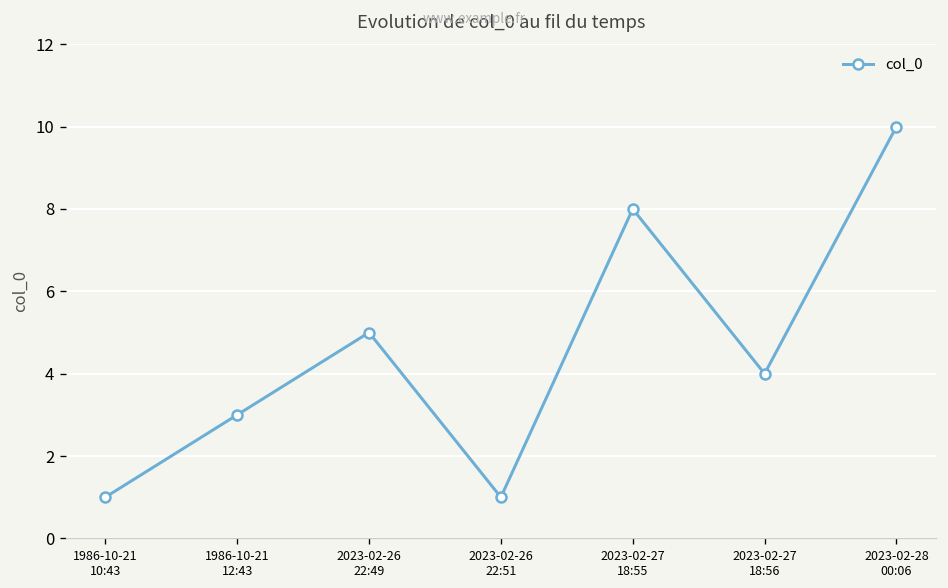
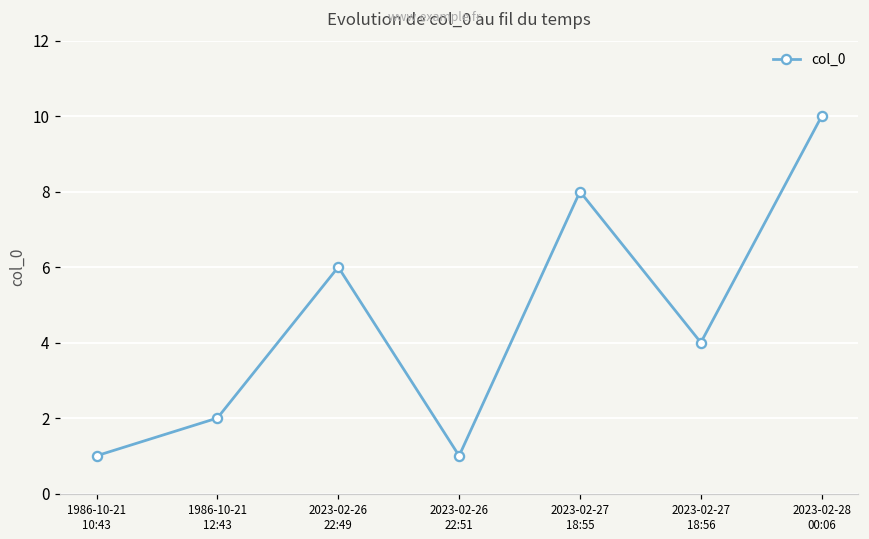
  {
    "1986-10-21 10:43": 1,
-   "1986-10-21 12:43": 3,
-   "2023-02-26 22:49": 5,
+   "1986-10-21 12:43": 2,
+   "2023-02-26 22:49": 6,
    "2023-02-26 22:51": 1,
    "2023-02-27 18:55": 8,
    "2023-02-27 18:56": 4,
    "2023-02-28 00:06": 10
  }
